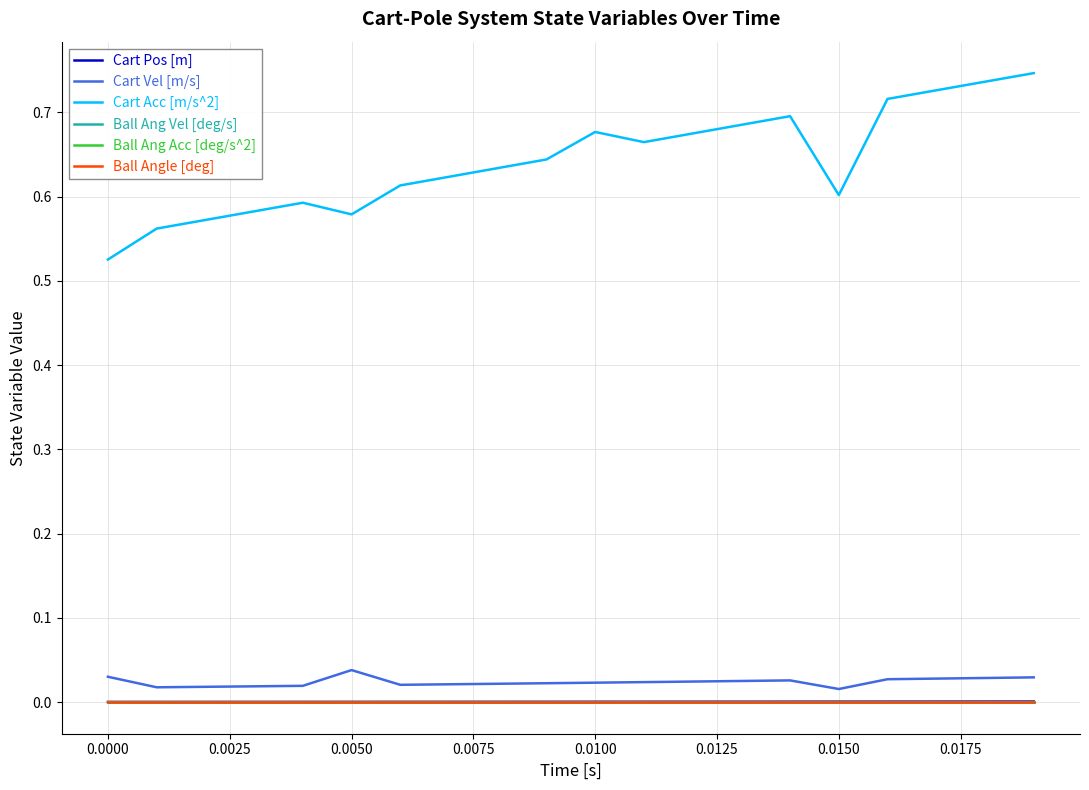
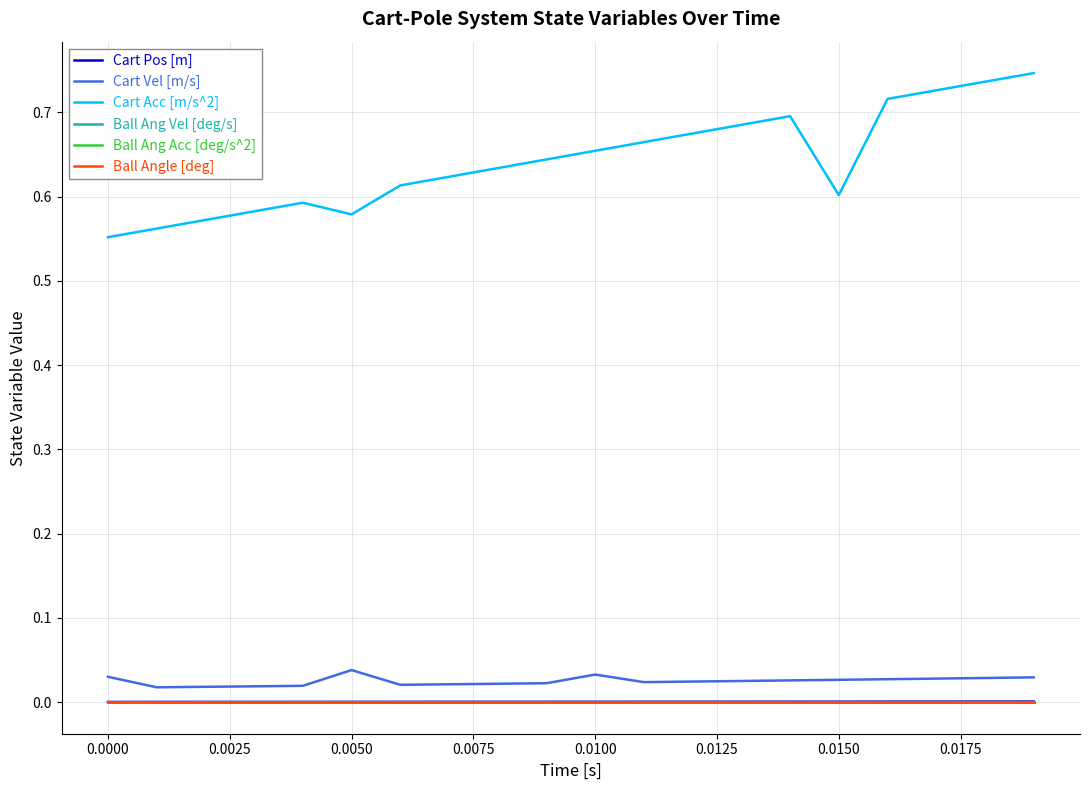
  {
    "Ball Angle [deg]": {
      "0.0000": 0.00,
      "0.0050": 0.00,
      "0.0100": 0.00,
      "0.0150": 0.00
    },
    "Cart Vel [m/s]": {
      "0.0000": 0.03,
      "0.0050": 0.04,
-     "0.0100": 0.02,
-     "0.0150": 0.02
+     "0.0100": 0.03,
+     "0.0150": 0.03
    },
    "Cart Acc [m/s^2]": {
-     "0.0000": 0.53,
+     "0.0000": 0.55,
      "0.0050": 0.58,
-     "0.0100": 0.68,
+     "0.0100": 0.65,
      "0.0150": 0.60
    }
  }
